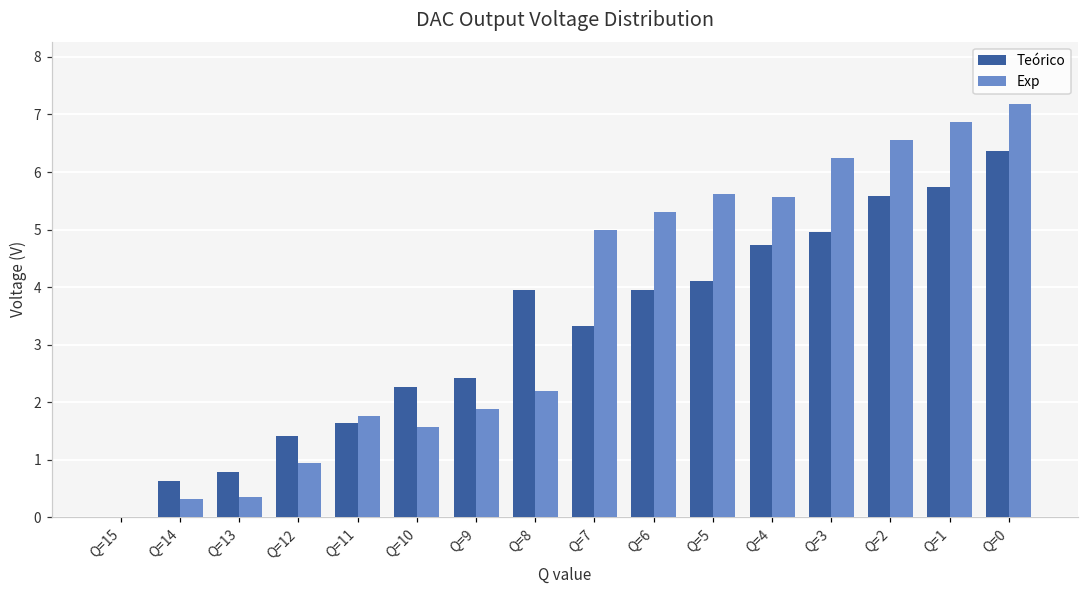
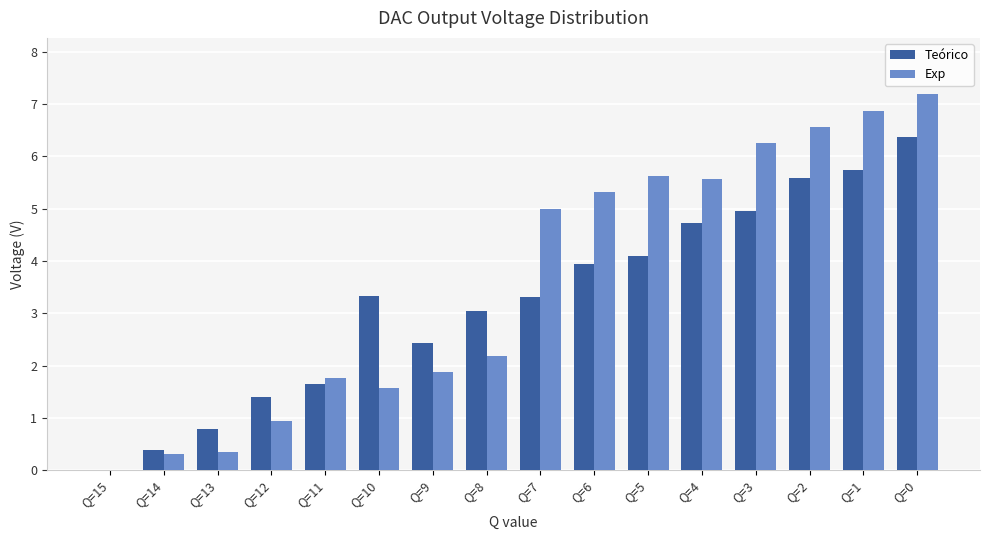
  {
    "Teórico": {
      "Q=15": 0.0,
-     "Q=14": 0.6,
+     "Q=14": 0.4,
      "Q=13": 0.8,
      "Q=12": 1.4,
      "Q=11": 1.6,
-     "Q=10": 2.3,
+     "Q=10": 3.3,
      "Q=9": 2.4,
-     "Q=8": 4.0,
+     "Q=8": 3.0,
      "Q=7": 3.3,
      "Q=6": 3.9,
      "Q=5": 4.1,
      "Q=4": 4.7,
      "Q=3": 5.0,
      "Q=2": 5.6,
      "Q=1": 5.7,
      "Q=0": 6.4
    },
    "Exp": {
      "Q=15": 0.0,
      "Q=14": 0.3,
      "Q=13": 0.4,
      "Q=12": 0.9,
      "Q=11": 1.8,
      "Q=10": 1.6,
      "Q=9": 1.9,
      "Q=8": 2.2,
      "Q=7": 5.0,
      "Q=6": 5.3,
      "Q=5": 5.6,
      "Q=4": 5.6,
      "Q=3": 6.3,
      "Q=2": 6.6,
      "Q=1": 6.9,
      "Q=0": 7.2
    }
  }
